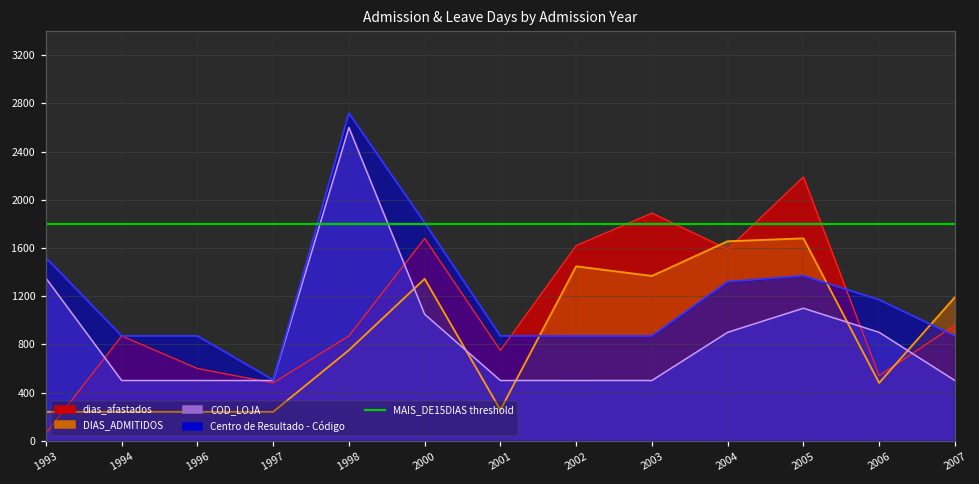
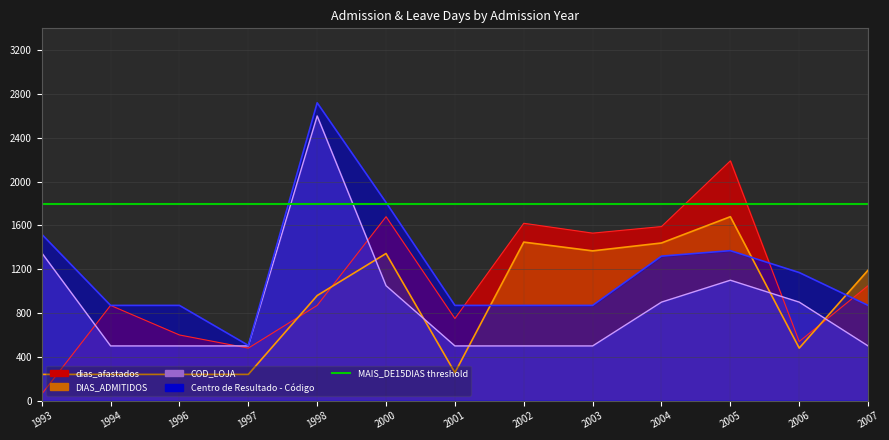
  {
    "dias_afastados": {
      "1993": 60,
      "1996": 600,
      "1998": 870,
      "2000": 1680,
      "2001": 750,
      "2002": 1620,
-     "2003": 1890,
+     "2003": 1530,
      "2004": 1590,
      "2005": 2190,
      "2006": 540,
-     "2007": 960
+     "2007": 1050
    },
    "DIAS_ADMITIDOS": {
      "1993": 240,
-     "1998": 750,
+     "1998": 960,
      "2000": 1340,
      "2002": 1450,
      "2003": 1370,
-     "2004": 1660,
+     "2004": 1440,
      "2005": 1680,
      "2006": 480,
      "2007": 1190
    },
    "COD_LOJA": {
      "1993": 1350,
      "1994": 500,
      "1996": 500,
      "1998": 2600,
      "2000": 1050,
      "2001": 500,
      "2002": 500,
      "2003": 500,
      "2004": 900,
      "2005": 1100,
      "2006": 900,
      "2007": 500
    },
    "Centro de Resultado - Código": {
      "1993": 1520,
      "1996": 870,
      "1998": 2720,
      "2000": 1810,
      "2001": 870,
      "2002": 870,
      "2003": 870,
      "2004": 1320,
      "2005": 1370,
      "2006": 1170,
      "2007": 870
    }
  }
